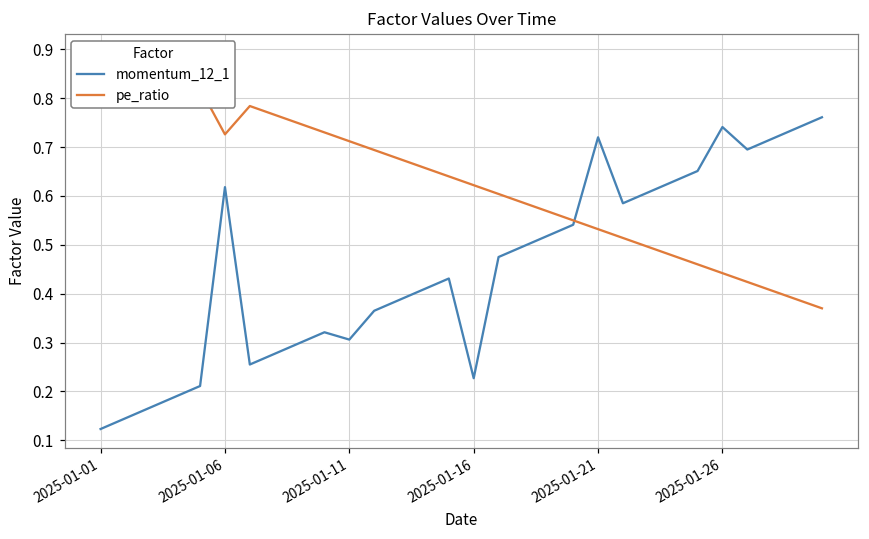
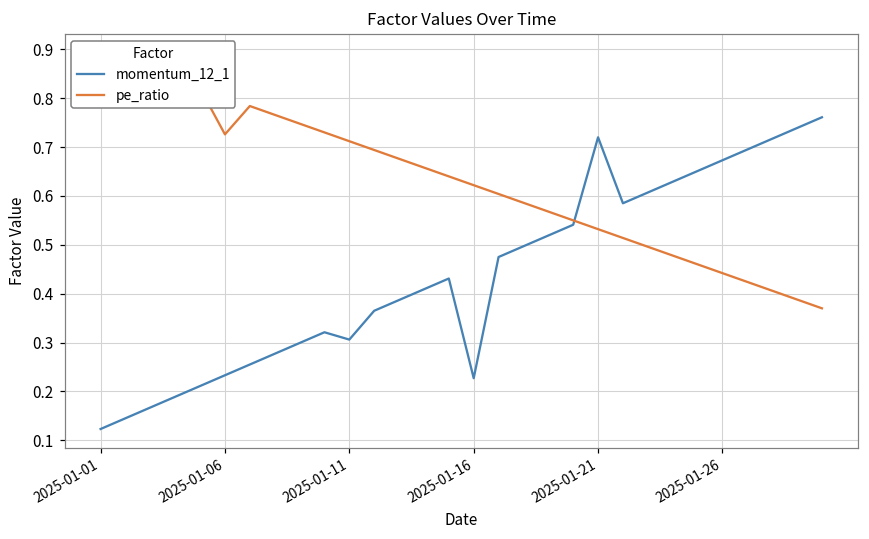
  {
    "momentum_12_1": {
      "2025-01-01": 0.12,
-     "2025-01-06": 0.62,
+     "2025-01-06": 0.23,
      "2025-01-11": 0.31,
      "2025-01-16": 0.23,
      "2025-01-21": 0.72,
-     "2025-01-26": 0.74
+     "2025-01-26": 0.67
    },
    "pe_ratio": {
      "2025-01-06": 0.73,
      "2025-01-11": 0.71,
      "2025-01-16": 0.62,
      "2025-01-21": 0.53,
      "2025-01-26": 0.44
    }
  }
